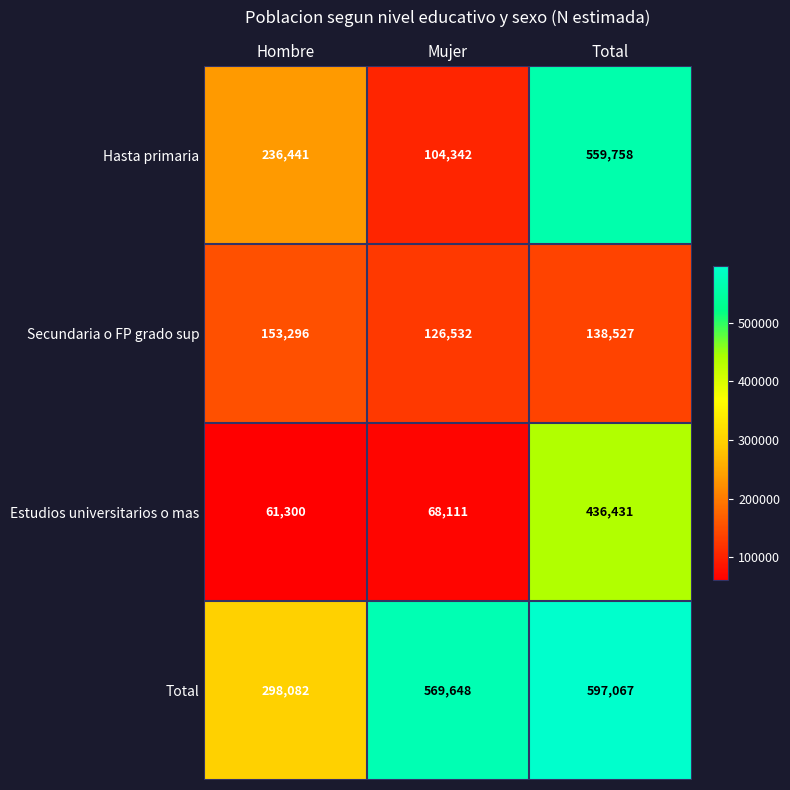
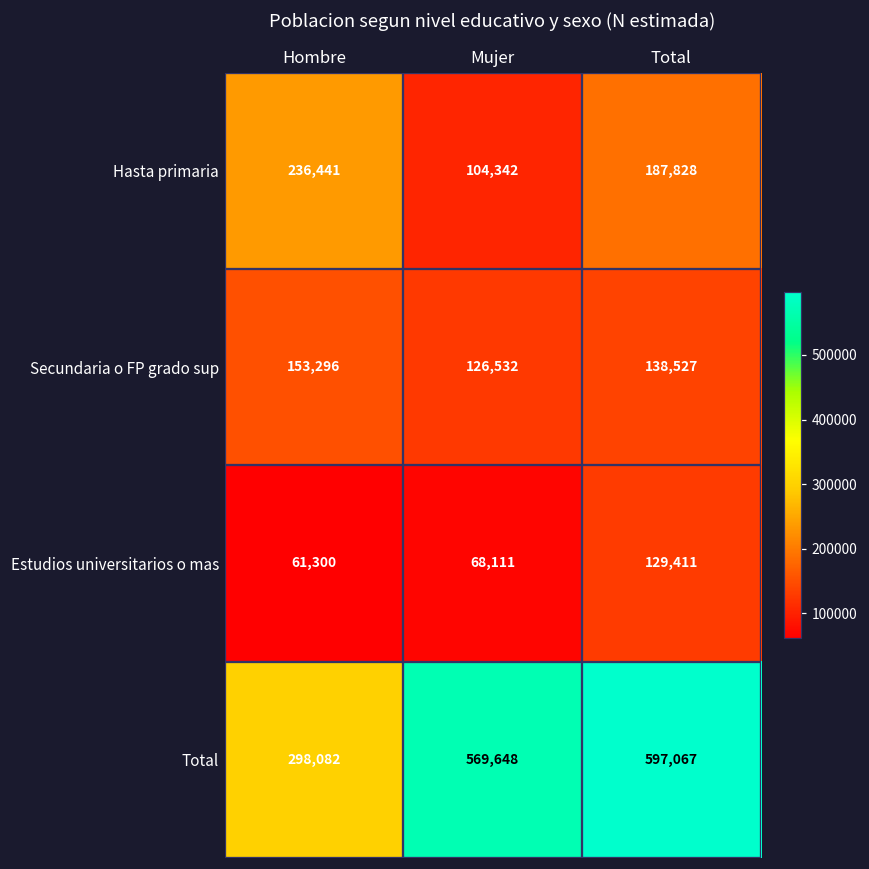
  {
    "Hasta primaria": {
      "Hombre": "236,441",
      "Mujer": "104,342",
-     "Total": "559,758"
+     "Total": "187,828"
    },
    "Secundaria o FP grado sup": {
      "Hombre": "153,296",
      "Mujer": "126,532",
      "Total": "138,527"
    },
    "Estudios universitarios o mas": {
      "Hombre": "61,300",
      "Mujer": "68,111",
-     "Total": "436,431"
+     "Total": "129,411"
    },
    "Total": {
      "Hombre": "298,082",
      "Mujer": "569,648",
      "Total": "597,067"
    }
  }
